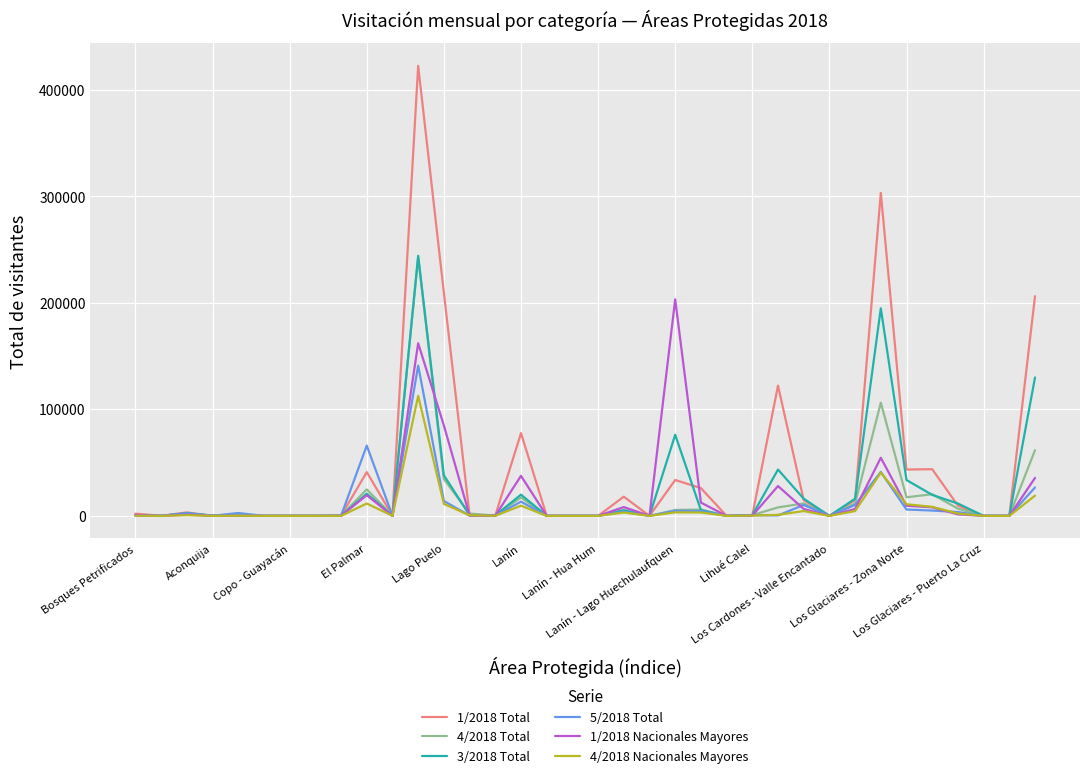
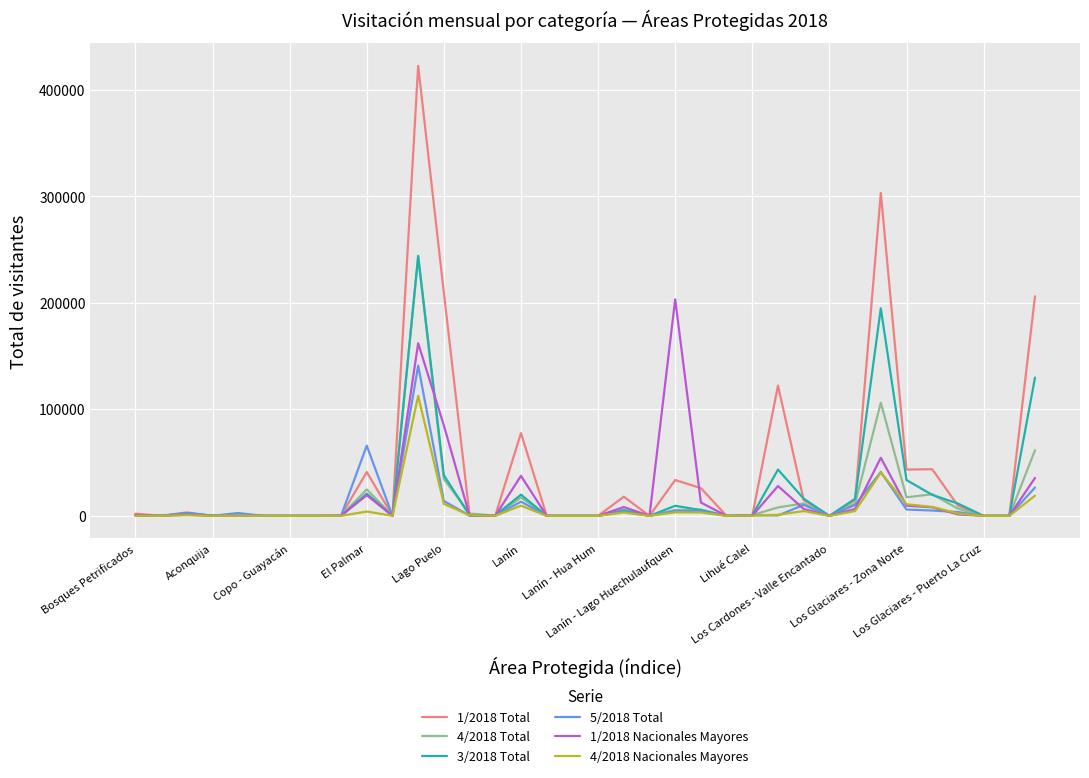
  {
    "1/2018 Total": {
      "El Palmar": 41000,
      "Lago Puelo": 209000,
      "Lanín": 78000,
      "Lanín - Lago Huechulaufquen": 34000,
      "Los Glaciares - Zona Norte": 44000
    },
    "4/2018 Total": {
      "El Palmar": 25000,
      "Lago Puelo": 34000,
      "Lanín": 17000,
      "Los Glaciares - Zona Norte": 17000
    },
    "3/2018 Total": {
      "Lago Puelo": 38000,
      "Lanín": 20000,
-     "Lanín - Lago Huechulaufquen": 76000,
+     "Lanín - Lago Huechulaufquen": 9000,
      "Los Glaciares - Zona Norte": 34000
    },
    "5/2018 Total": {
      "El Palmar": 66000,
      "Lago Puelo": 14000,
      "Lanín": 13000,
      "Los Glaciares - Zona Norte": 6000
    },
    "1/2018 Nacionales Mayores": {
      "Lago Puelo": 85000,
      "Lanín": 38000,
      "Lanín - Lago Huechulaufquen": 203000
    },
    "4/2018 Nacionales Mayores": {
-     "El Palmar": 12000,
+     "El Palmar": 4000,
      "Lago Puelo": 11000,
      "Lanín": 10000
    }
  }
